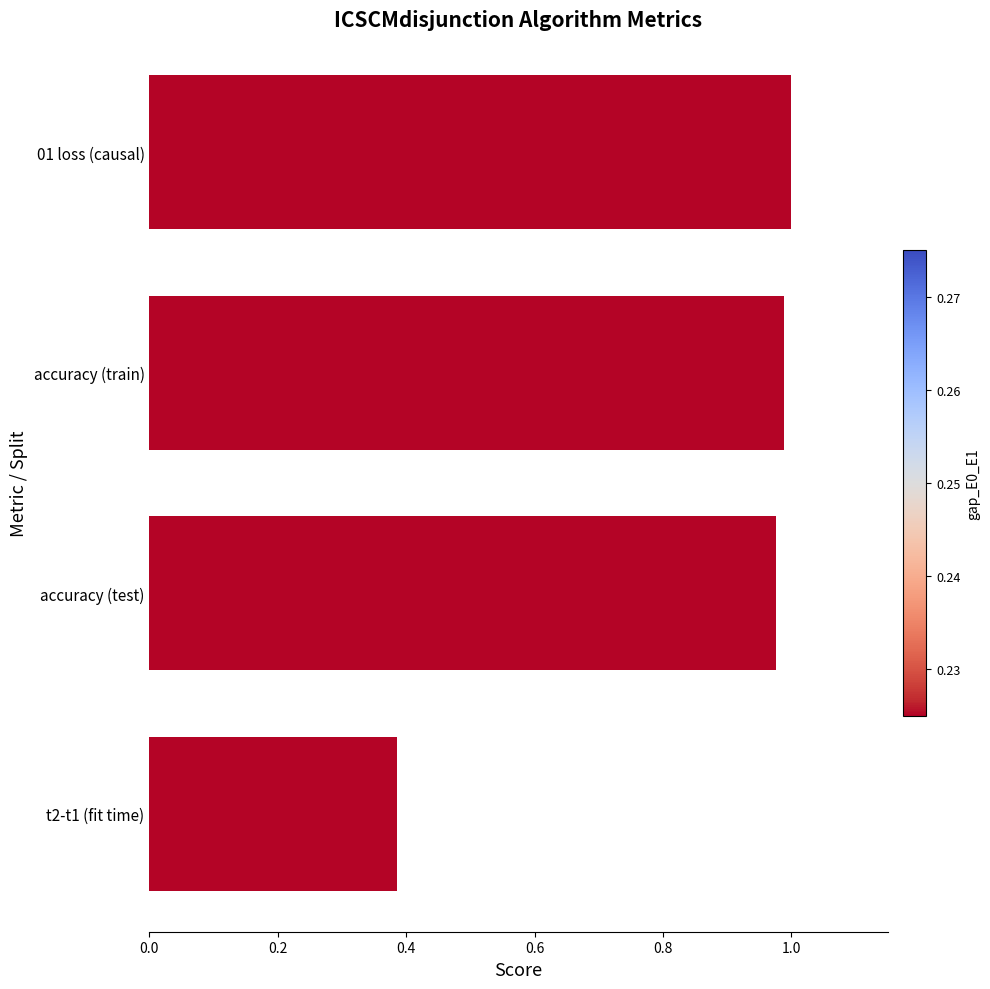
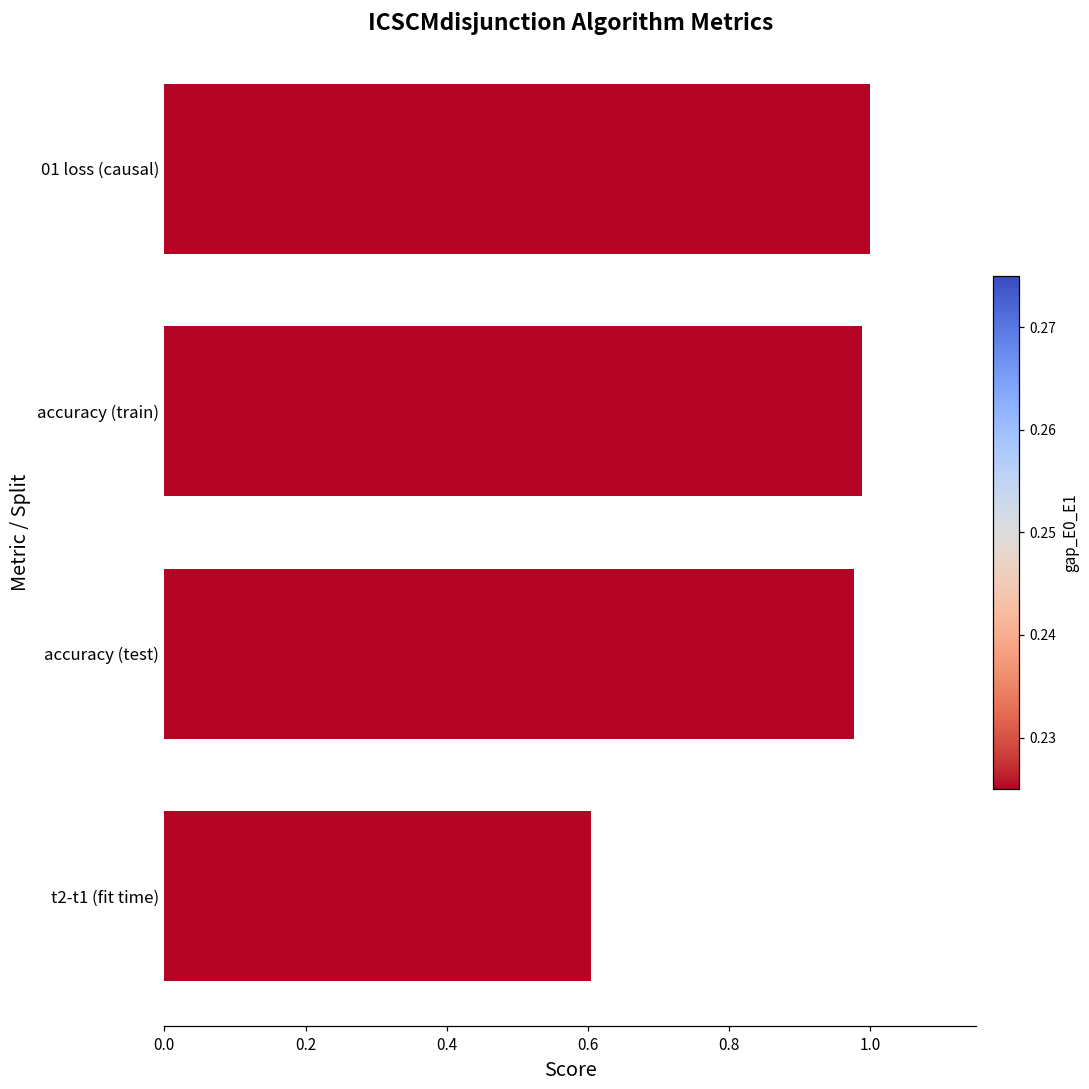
  {
    "01 loss (causal)": 1.00,
    "accuracy (train)": 0.99,
    "accuracy (test)": 0.98,
-   "t2-t1 (fit time)": 0.39
+   "t2-t1 (fit time)": 0.60
  }
